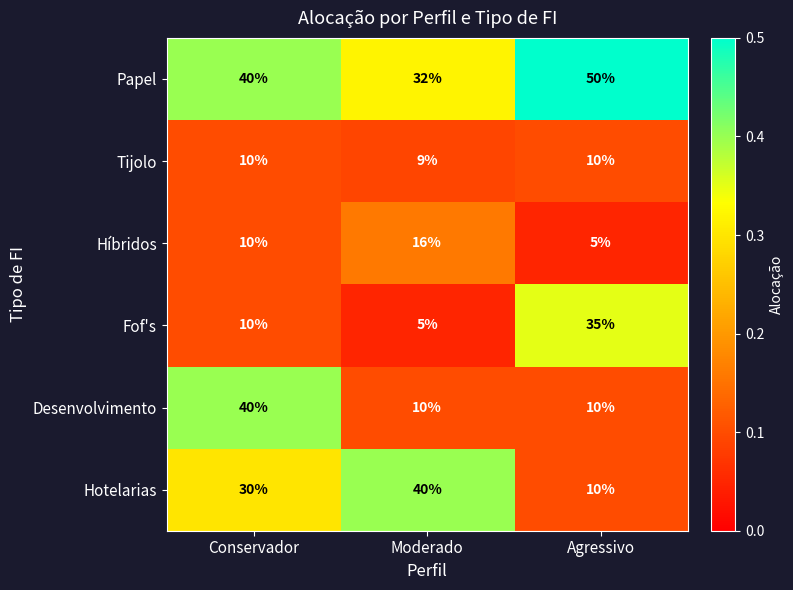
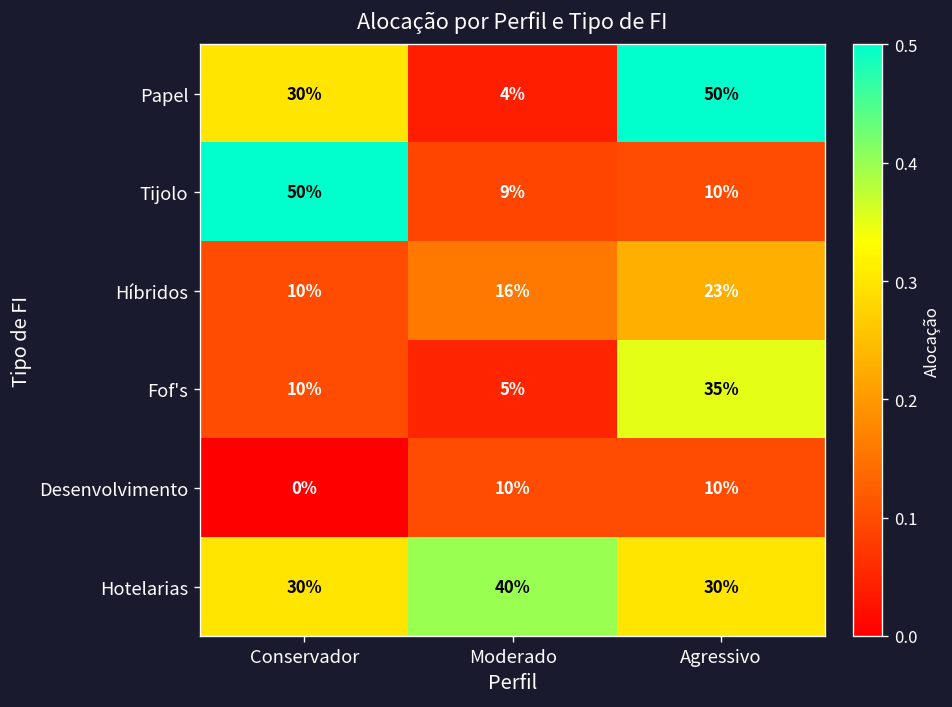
  {
    "Papel": {
-     "Conservador": "40%",
-     "Moderado": "32%",
+     "Conservador": "30%",
+     "Moderado": "4%",
      "Agressivo": "50%"
    },
    "Tijolo": {
-     "Conservador": "10%",
+     "Conservador": "50%",
      "Moderado": "9%",
      "Agressivo": "10%"
    },
    "Híbridos": {
      "Conservador": "10%",
      "Moderado": "16%",
-     "Agressivo": "5%"
+     "Agressivo": "23%"
    },
    "Fof's": {
      "Conservador": "10%",
      "Moderado": "5%",
      "Agressivo": "35%"
    },
    "Desenvolvimento": {
-     "Conservador": "40%",
+     "Conservador": "0%",
      "Moderado": "10%",
      "Agressivo": "10%"
    },
    "Hotelarias": {
      "Conservador": "30%",
      "Moderado": "40%",
-     "Agressivo": "10%"
+     "Agressivo": "30%"
    }
  }
